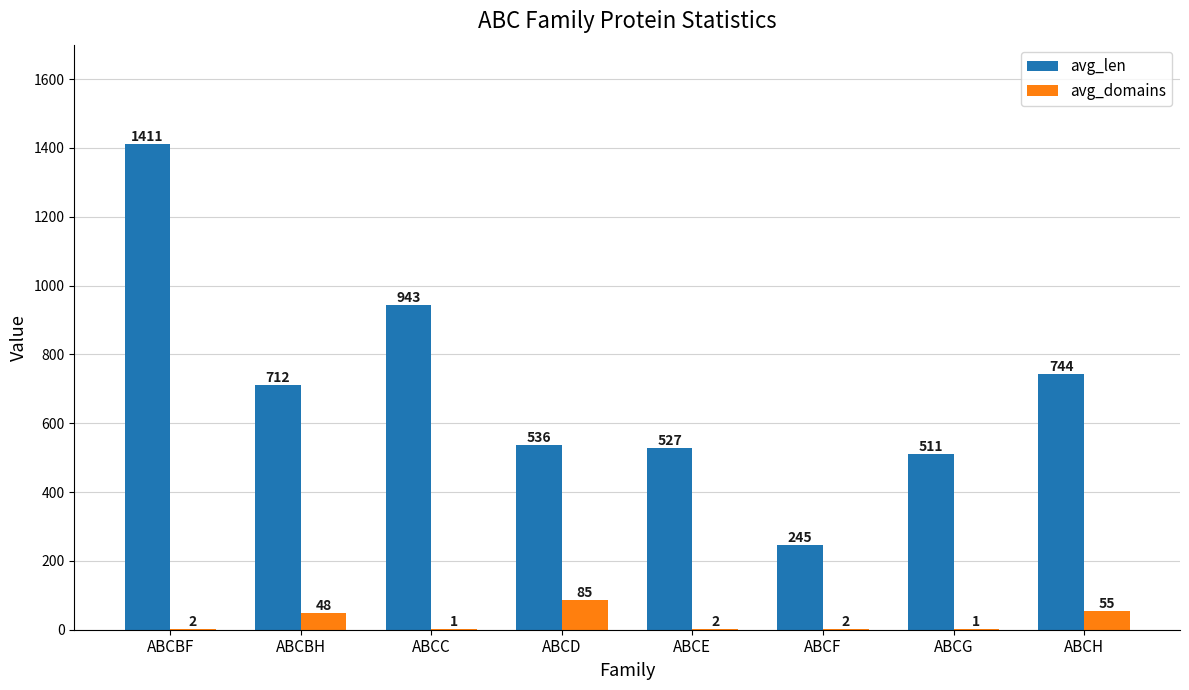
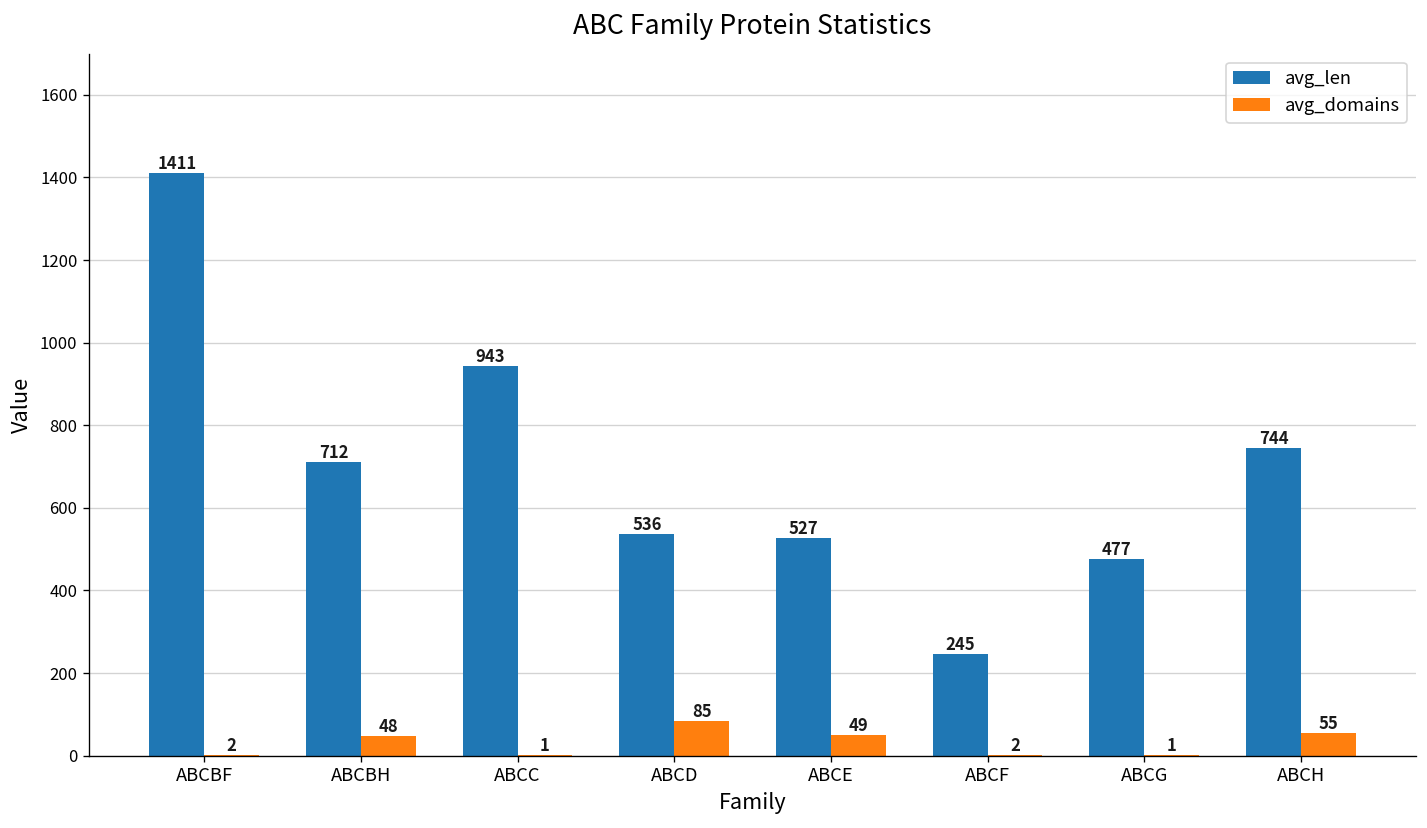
  {
    "avg_len": {
      "ABCBF": 1411,
      "ABCBH": 712,
      "ABCC": 943,
      "ABCD": 536,
      "ABCE": 527,
      "ABCF": 245,
-     "ABCG": 511,
+     "ABCG": 477,
      "ABCH": 744
    },
    "avg_domains": {
      "ABCBF": 2,
      "ABCBH": 48,
      "ABCC": 1,
      "ABCD": 85,
-     "ABCE": 2,
+     "ABCE": 49,
      "ABCF": 2,
      "ABCG": 1,
      "ABCH": 55
    }
  }
